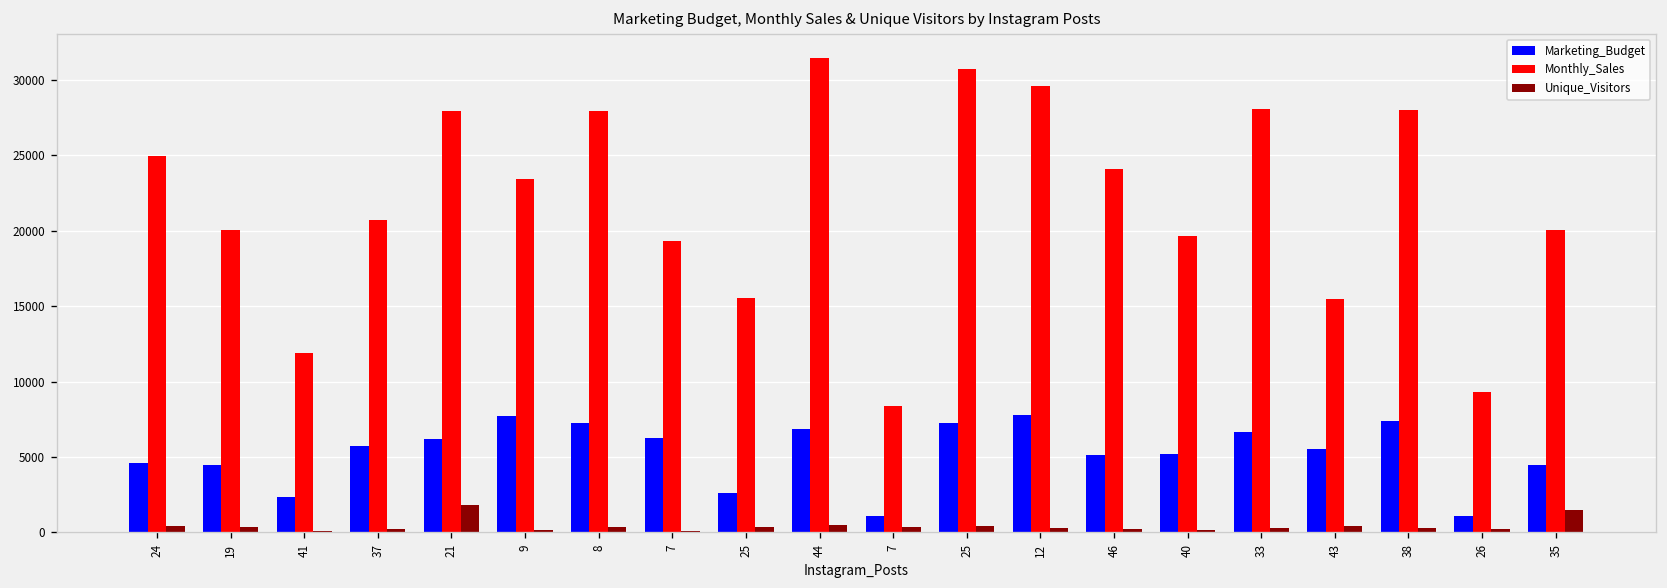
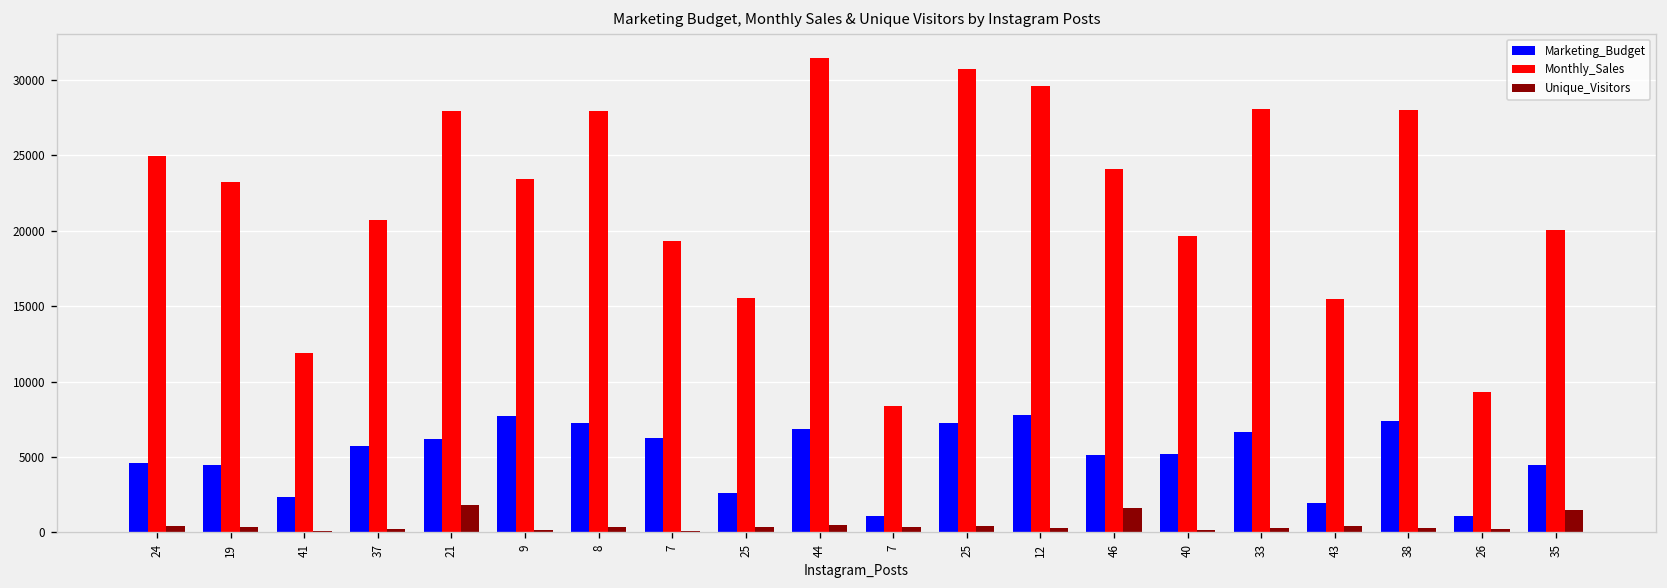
  {
    "Marketing_Budget": {
      "24": 4600,
      "19": 4500,
      "41": 2300,
      "37": 5700,
      "21": 6200,
      "9": 7700,
      "8": 7300,
      "44": 6900,
      "12": 7800,
      "46": 5100,
      "40": 5200,
      "33": 6700,
-     "43": 5500,
+     "43": 1900,
      "38": 7400,
      "26": 1100,
      "35": 4500
    },
    "Monthly_Sales": {
      "24": 24900,
-     "19": 20000,
+     "19": 23200,
      "41": 11900,
      "37": 20700,
      "21": 27900,
      "9": 23400,
      "8": 27900,
      "44": 31400,
      "12": 29600,
      "46": 24100,
      "40": 19600,
      "33": 28000,
      "43": 15500,
      "38": 28000,
      "26": 9300,
      "35": 20100
    },
    "Unique_Visitors": {
      "24": 500,
      "19": 300,
      "37": 200,
      "21": 1800,
      "8": 400,
      "44": 500,
      "12": 300,
-     "46": 300,
+     "46": 1600,
      "33": 300,
      "43": 500,
      "38": 300,
      "26": 200,
      "35": 1500
    }
  }
